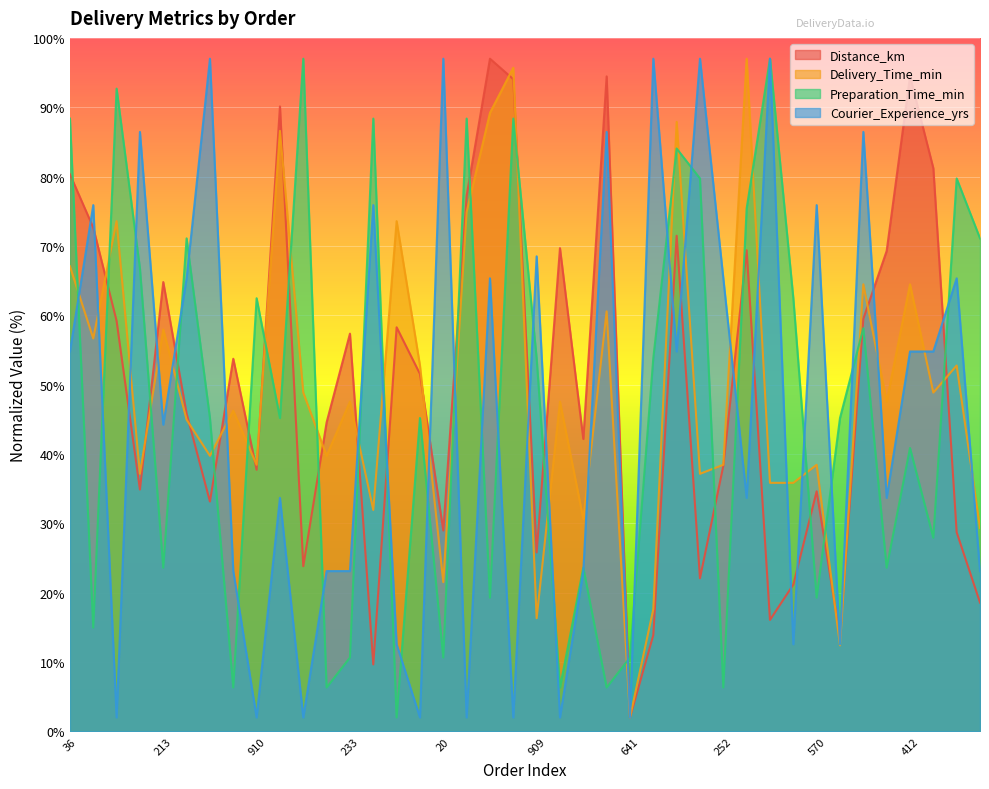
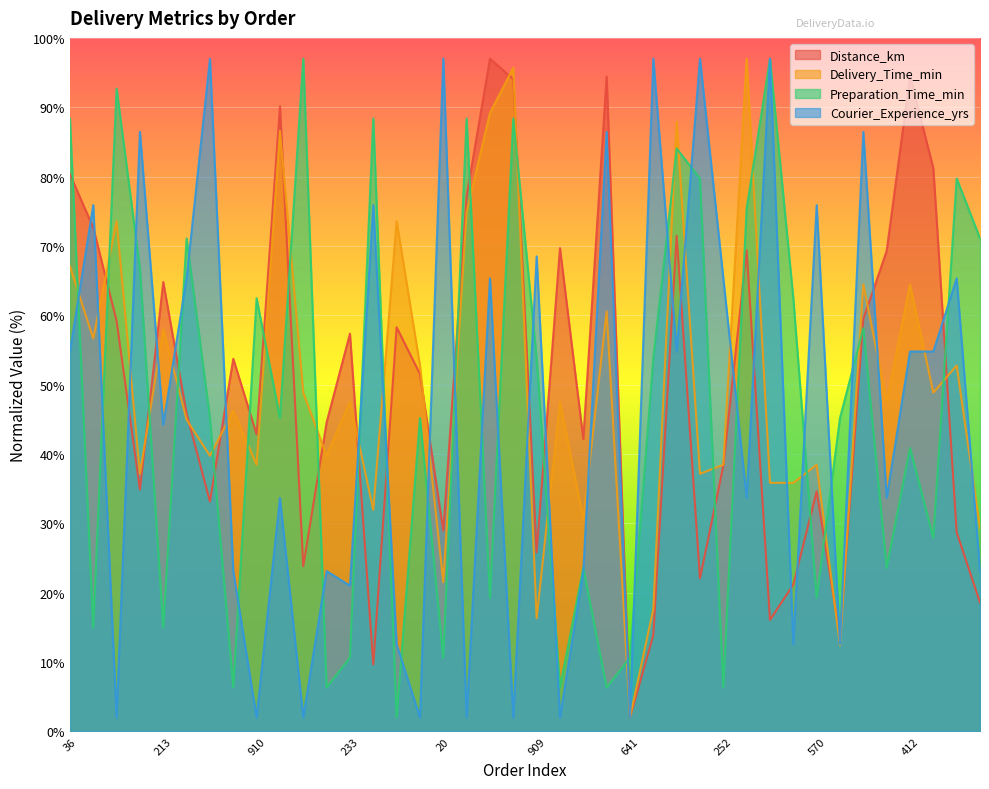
  {
    "Distance_km": {
      "36": "80%",
      "213": "65%",
-     "910": "38%",
+     "910": "43%",
      "233": "57%",
      "20": "29%",
      "909": "26%",
      "570": "35%"
    },
    "Delivery_Time_min": {
      "36": "67%",
      "213": "58%",
      "910": "38%",
      "233": "48%",
      "20": "22%",
      "909": "16%",
      "570": "38%",
      "412": "64%"
    },
    "Preparation_Time_min": {
      "36": "88%",
-     "213": "24%",
+     "213": "15%",
      "910": "62%",
      "233": "11%",
      "20": "11%",
      "909": "54%",
      "641": "11%",
      "252": "6%",
      "570": "19%",
      "412": "41%"
    },
    "Courier_Experience_yrs": {
      "36": "55%",
      "213": "44%",
      "910": "2%",
-     "233": "23%",
+     "233": "21%",
      "20": "97%",
      "909": "69%",
      "252": "65%",
      "570": "76%",
      "412": "55%"
    }
  }
